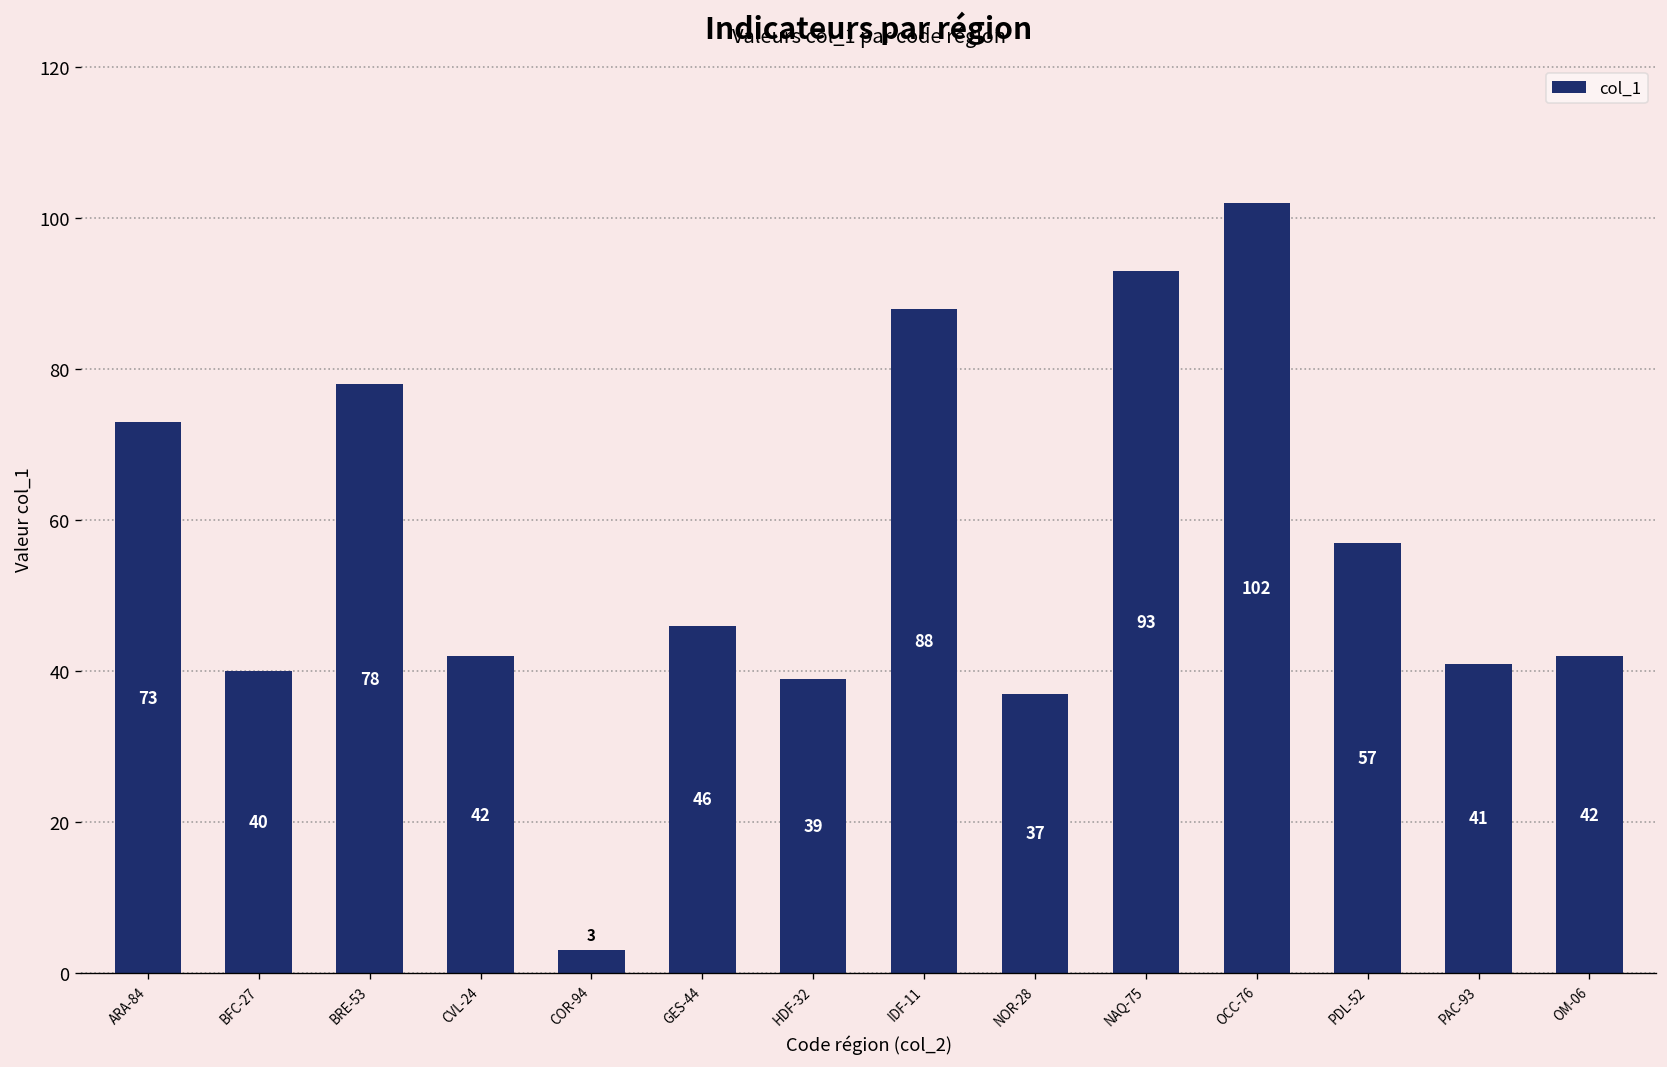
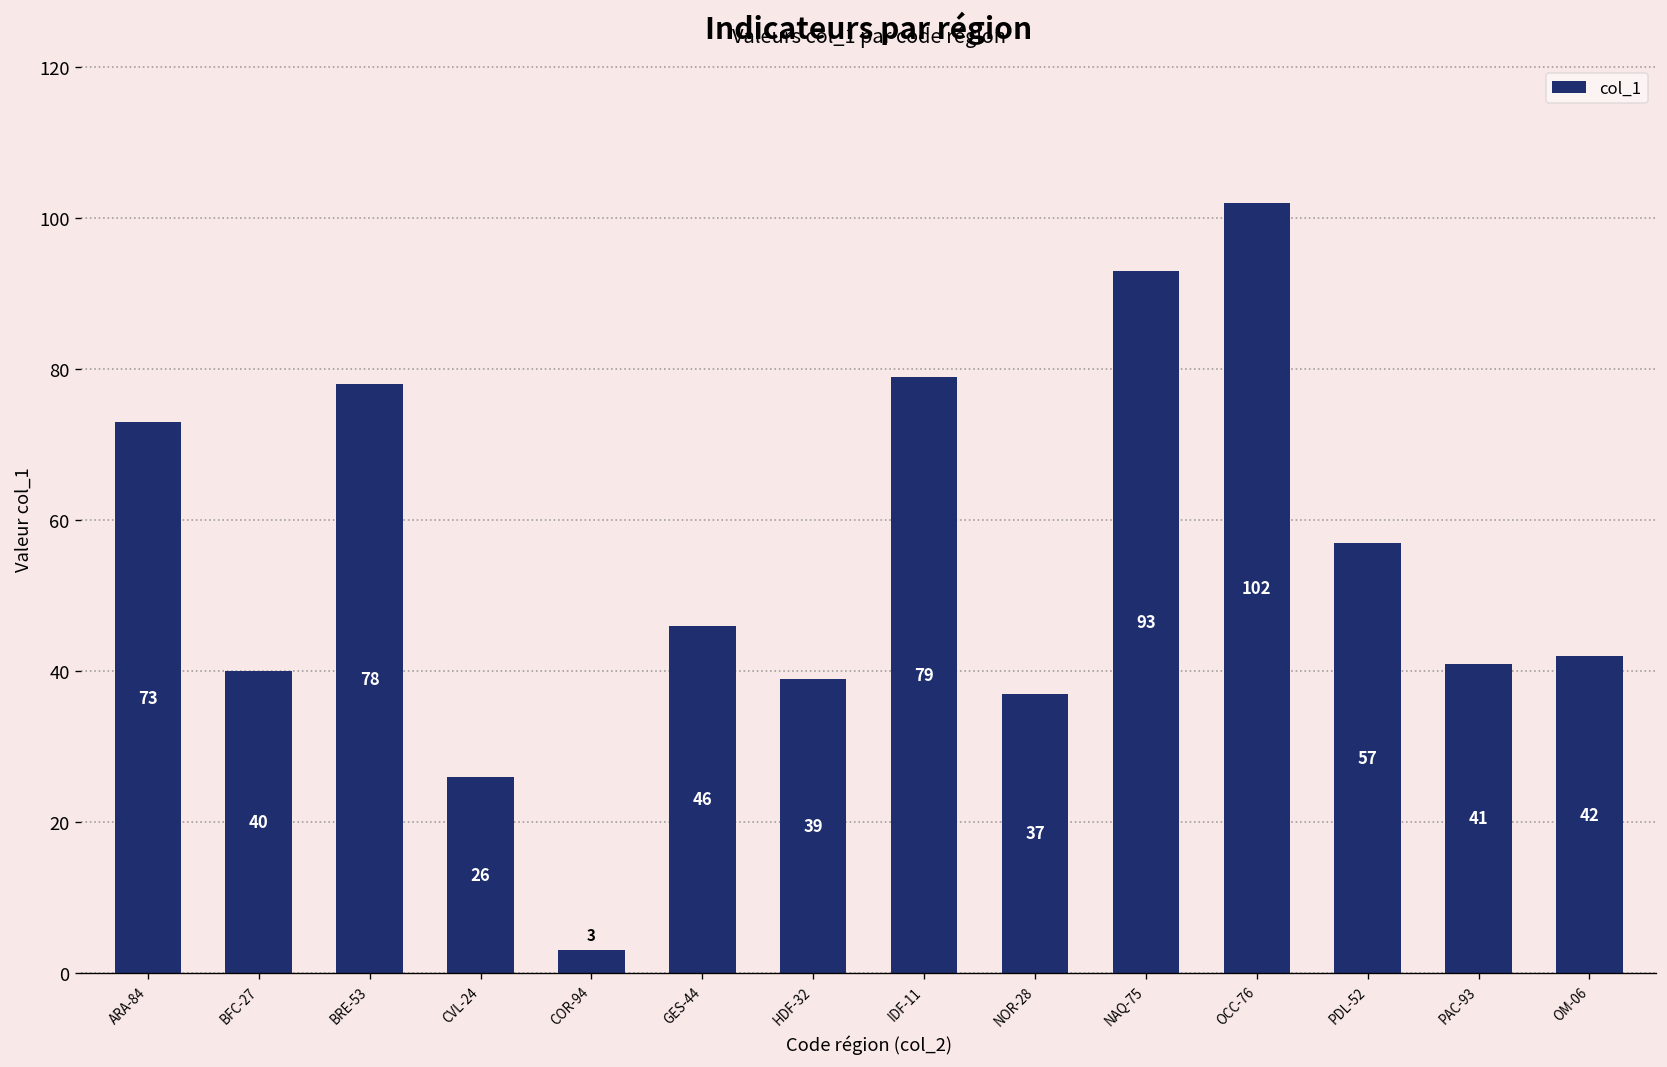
  {
    "ARA-84": 73,
    "BFC-27": 40,
    "BRE-53": 78,
-   "CVL-24": 42,
+   "CVL-24": 26,
    "COR-94": 3,
    "GES-44": 46,
    "HDF-32": 39,
-   "IDF-11": 88,
+   "IDF-11": 79,
    "NOR-28": 37,
    "NAQ-75": 93,
    "OCC-76": 102,
    "PDL-52": 57,
    "PAC-93": 41,
    "OM-06": 42
  }
